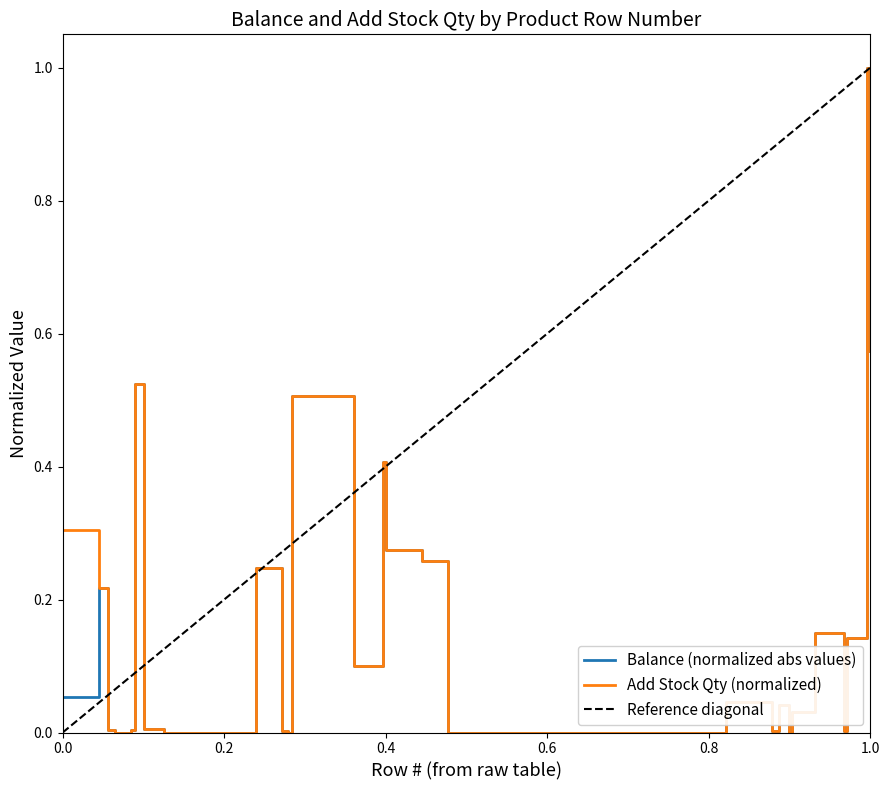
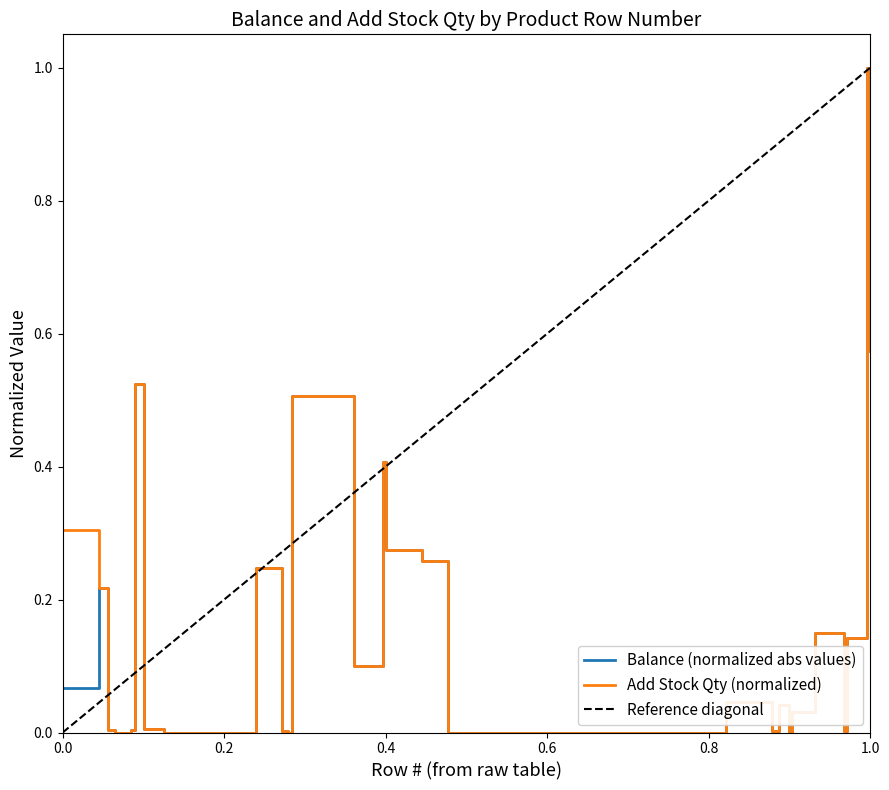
  {
    "Balance (normalized abs values)": {
-     "0.0": 0.05
+     "0.0": 0.07
    },
    "Add Stock Qty (normalized)": {
      "0.0": 0.30
    },
    "Reference diagonal": {
      "0.0": 0.00,
      "1.0": 1.00
    }
  }
